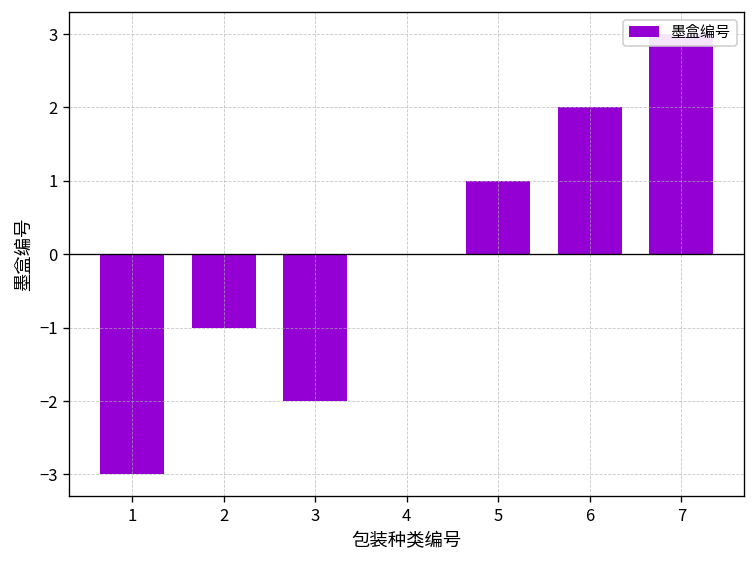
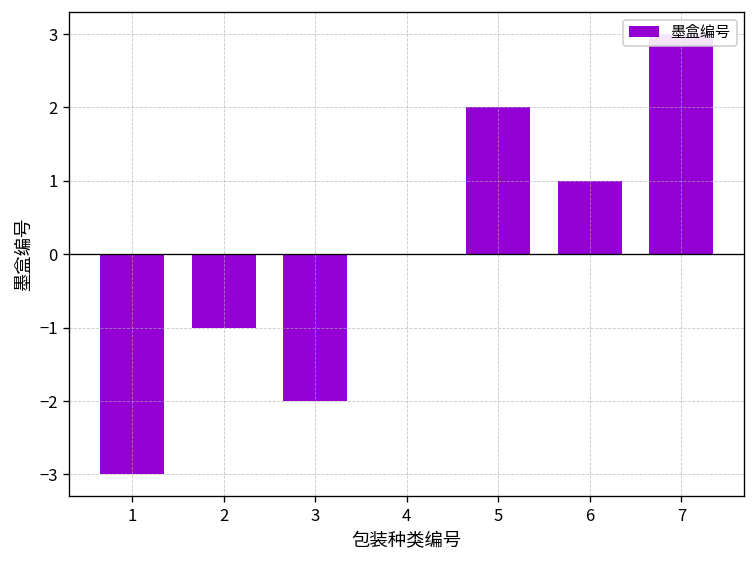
  {
    "1": -3.0,
    "2": -1.0,
    "3": -2.0,
    "4": 0.0,
-   "5": 1.0,
-   "6": 2.0
+   "5": 2.0,
+   "6": 1.0
  }
